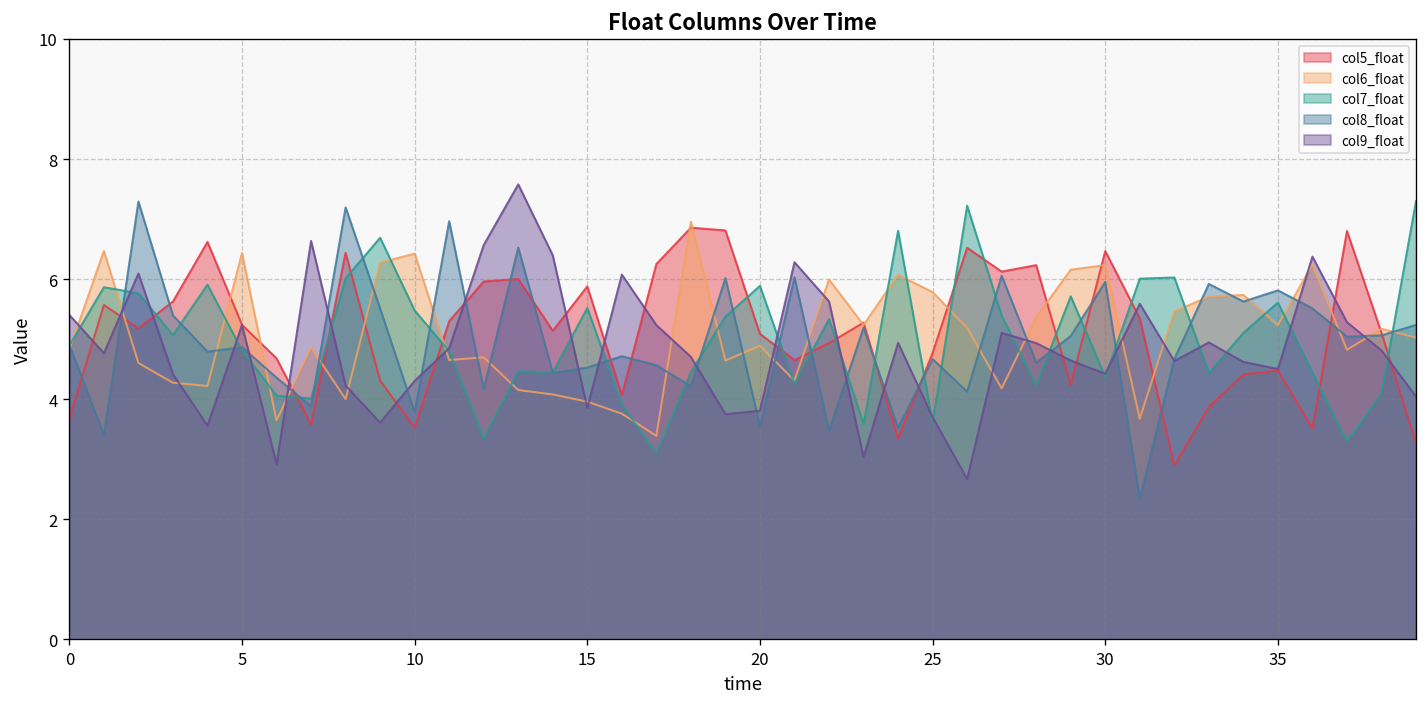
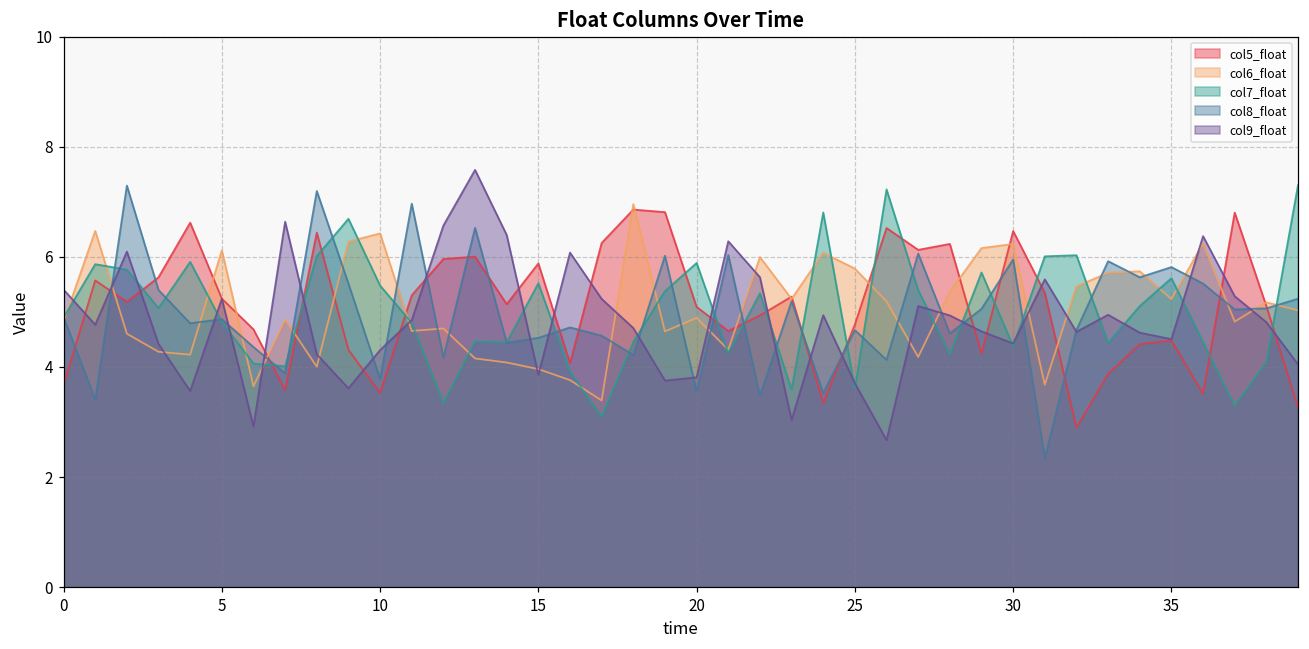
  {
    "col5_float": {
      "0": 3.7,
      "10": 3.5,
      "15": 5.9,
      "20": 5.1,
      "25": 4.8,
      "30": 6.5
    },
    "col6_float": {
      "0": 4.8,
-     "5": 6.4,
+     "5": 6.1,
      "10": 6.4,
      "15": 4.0,
      "20": 4.9,
      "25": 5.8,
      "30": 6.2,
      "35": 5.2
    }
  }
